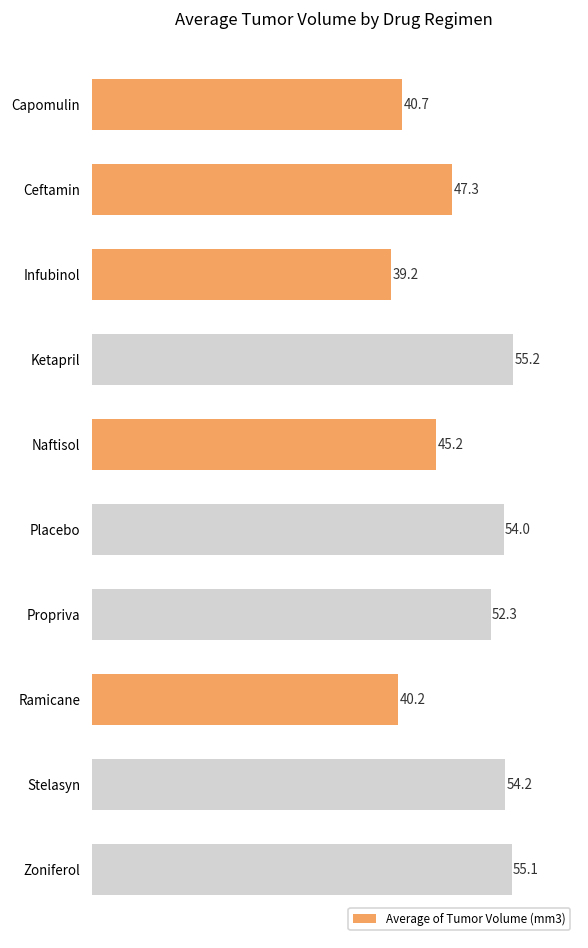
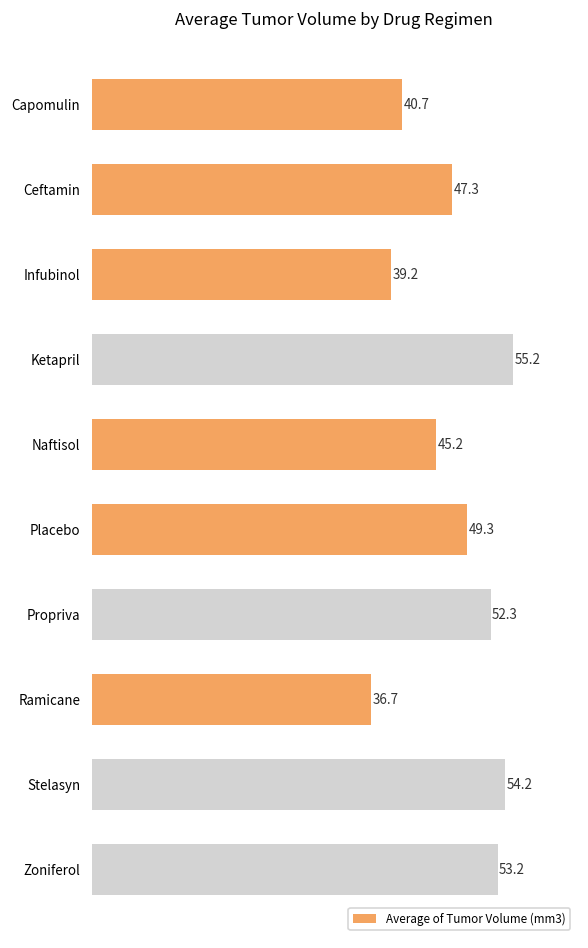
  {
    "Capomulin": 40.7,
    "Ceftamin": 47.3,
    "Infubinol": 39.2,
    "Ketapril": 55.2,
    "Naftisol": 45.2,
-   "Placebo": 54.0,
+   "Placebo": 49.3,
    "Propriva": 52.3,
-   "Ramicane": 40.2,
+   "Ramicane": 36.7,
    "Stelasyn": 54.2,
-   "Zoniferol": 55.1
+   "Zoniferol": 53.2
  }
